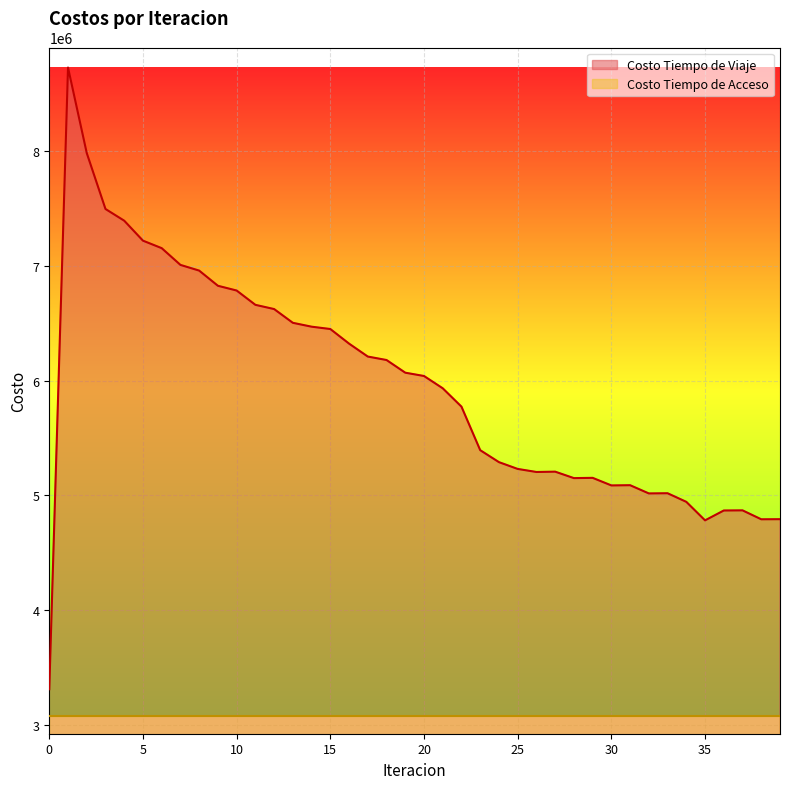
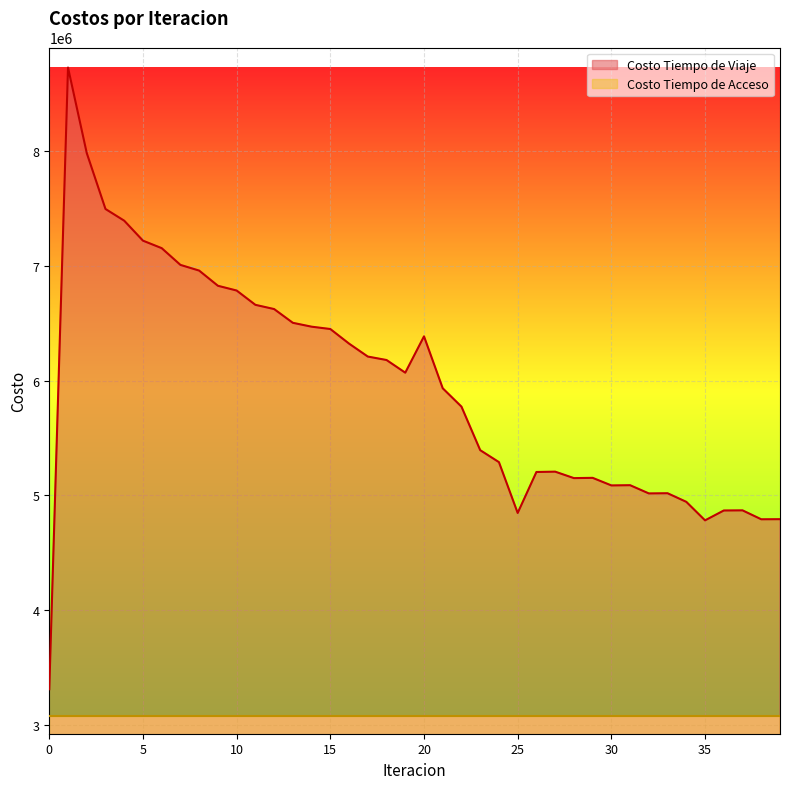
  {
    "Costo Tiempo de Viaje": {
      "0": 3310000,
      "5": 7220000,
      "10": 6780000,
      "15": 6450000,
-     "20": 6040000,
-     "25": 5230000,
+     "20": 6380000,
+     "25": 4850000,
      "30": 5090000,
      "35": 4780000
    },
    "Costo Tiempo de Acceso": {
      "0": 3080000,
      "5": 3080000,
      "10": 3080000,
      "15": 3080000,
      "20": 3080000,
      "25": 3080000,
      "30": 3080000,
      "35": 3080000
    }
  }
